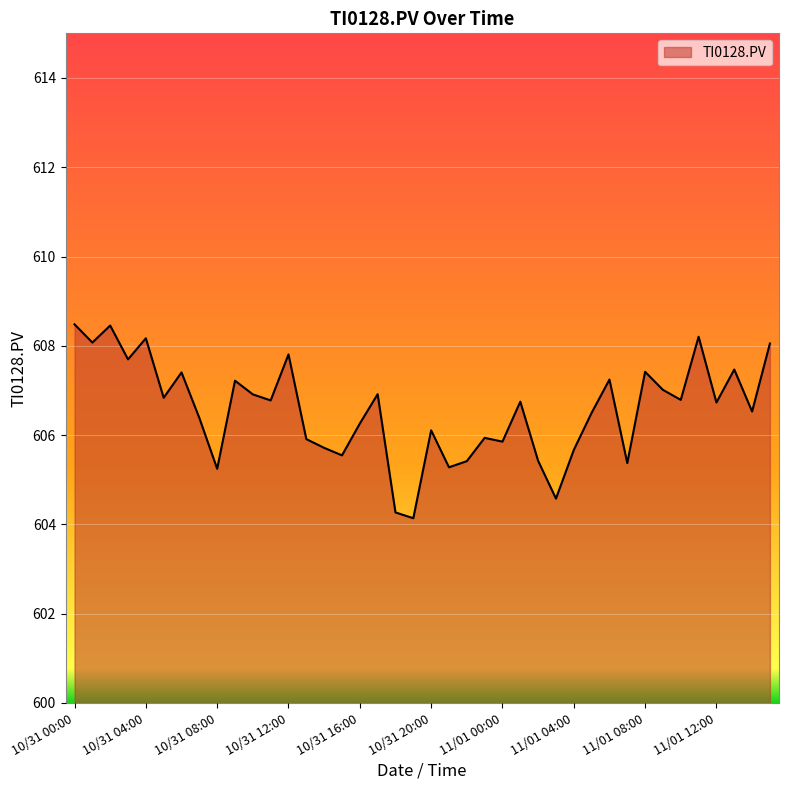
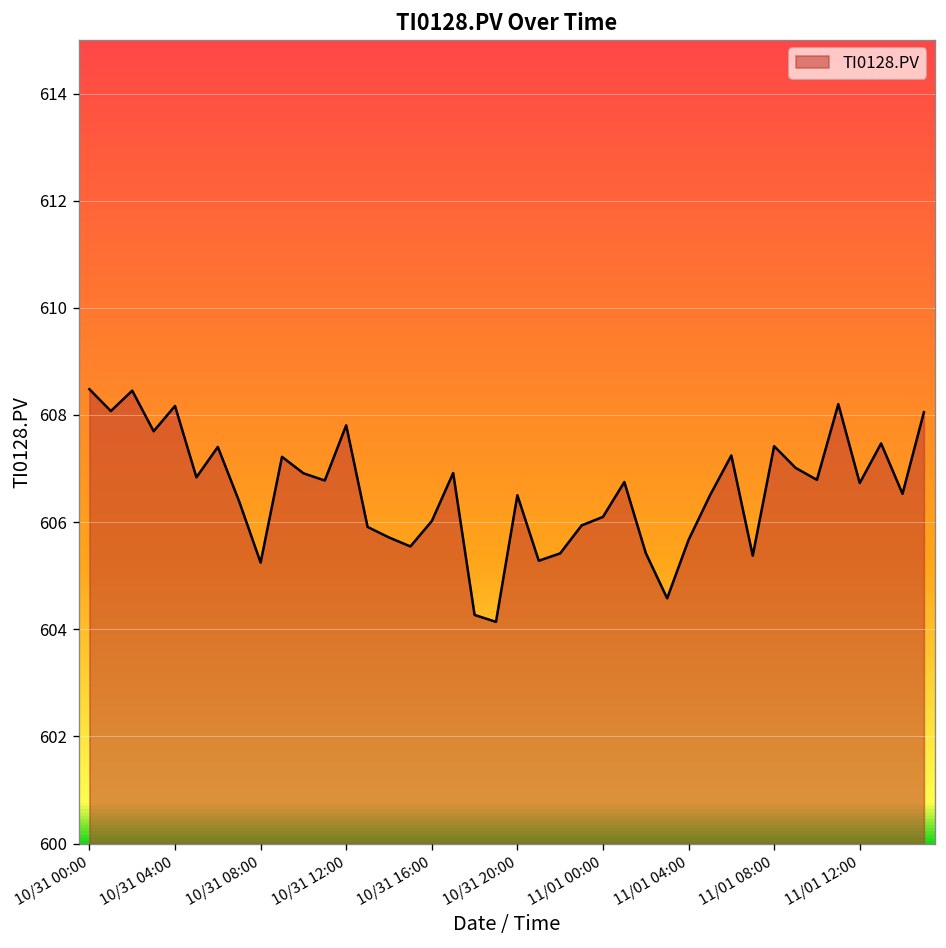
  {
    "10/31 00:00": 608.5,
    "10/31 04:00": 608.2,
    "10/31 08:00": 605.2,
    "10/31 12:00": 607.8,
-   "10/31 16:00": 606.3,
-   "10/31 20:00": 606.1,
-   "11/01 00:00": 605.9,
+   "10/31 16:00": 606.0,
+   "10/31 20:00": 606.5,
+   "11/01 00:00": 606.1,
    "11/01 04:00": 605.7,
    "11/01 08:00": 607.4,
    "11/01 12:00": 606.7
  }
